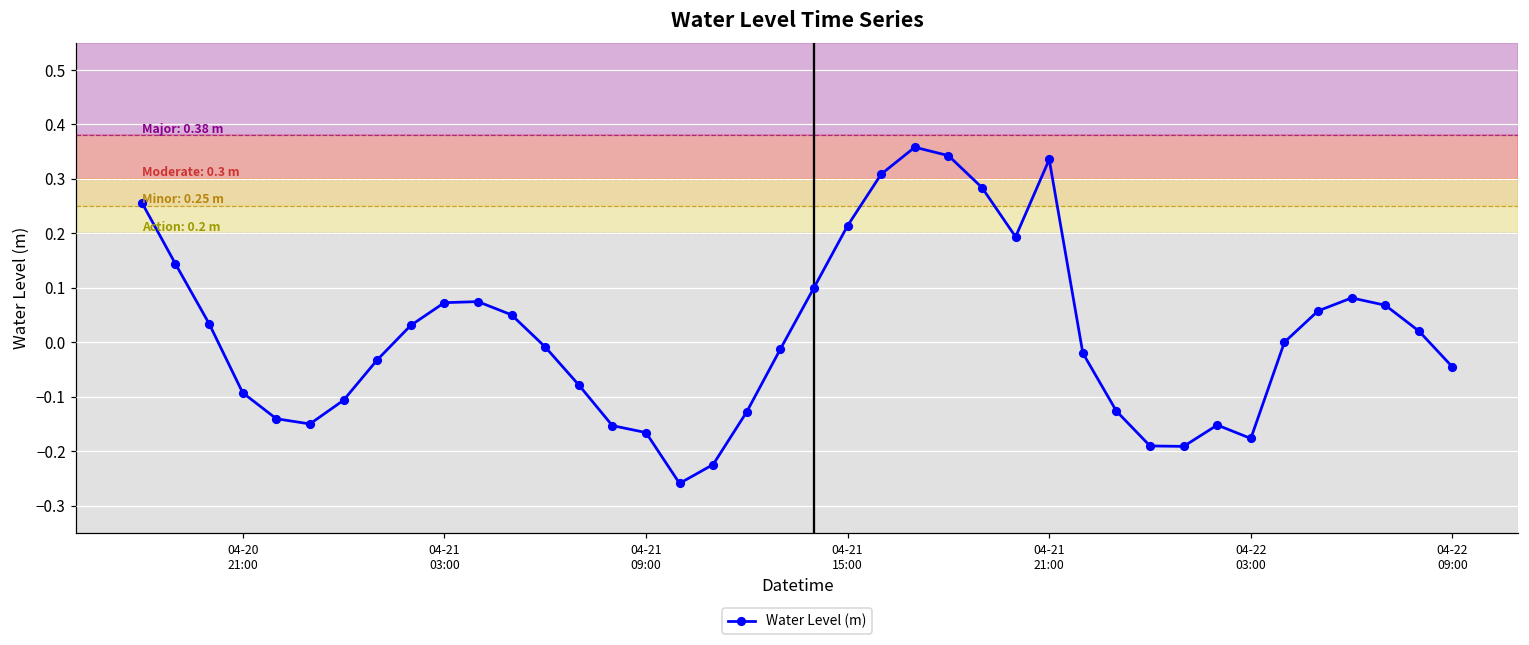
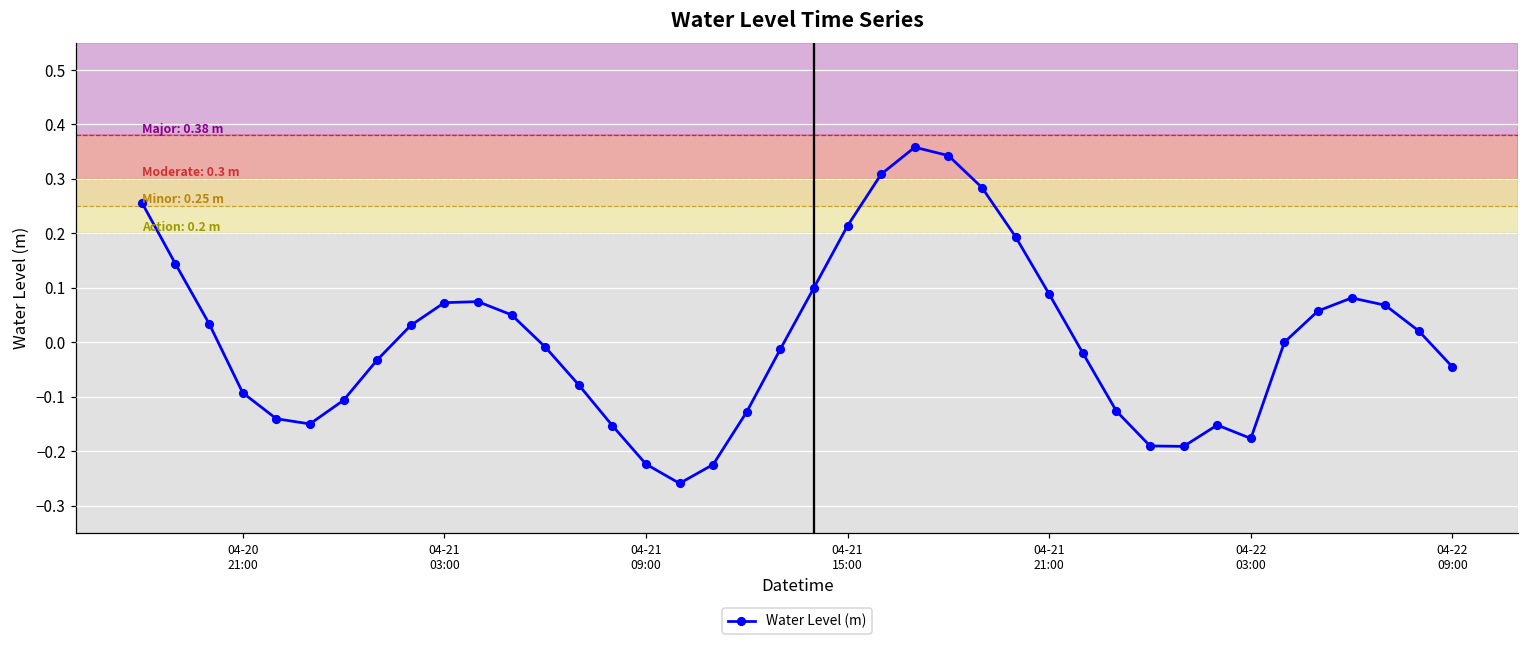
  {
    "04-20 21:00": -0.09,
    "04-21 03:00": 0.07,
-   "04-21 09:00": -0.17,
+   "04-21 09:00": -0.22,
    "04-21 15:00": 0.21,
-   "04-21 21:00": 0.34,
+   "04-21 21:00": 0.09,
    "04-22 03:00": -0.18,
    "04-22 09:00": -0.05
  }
